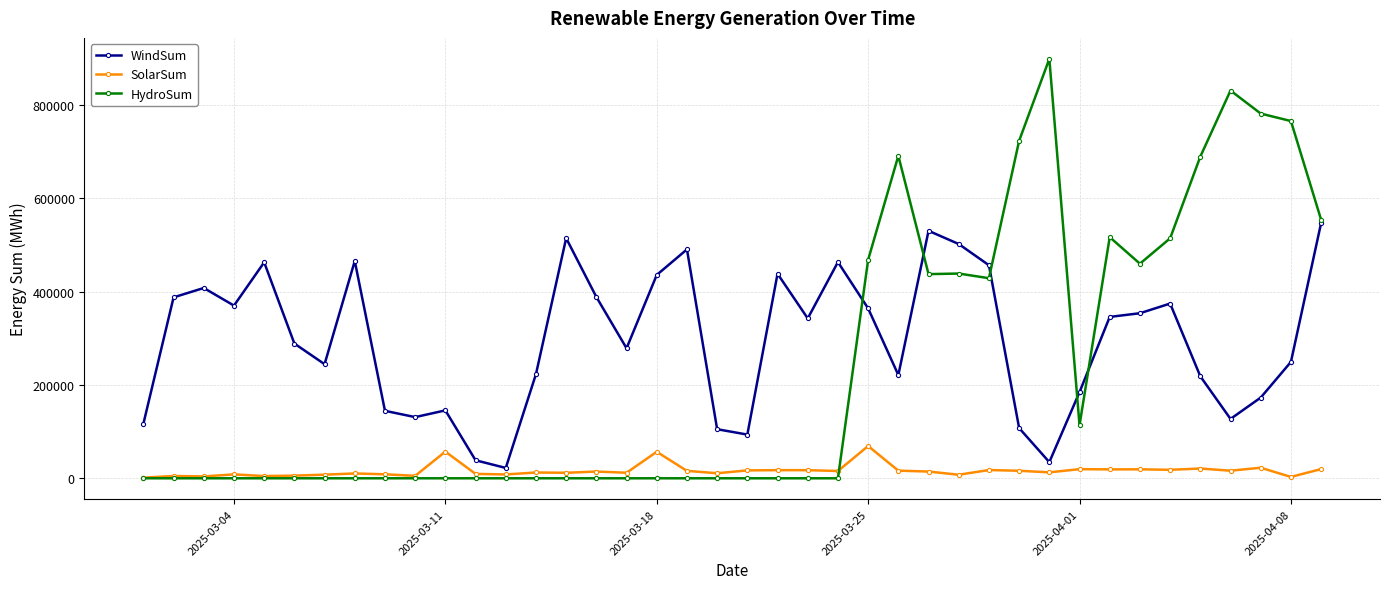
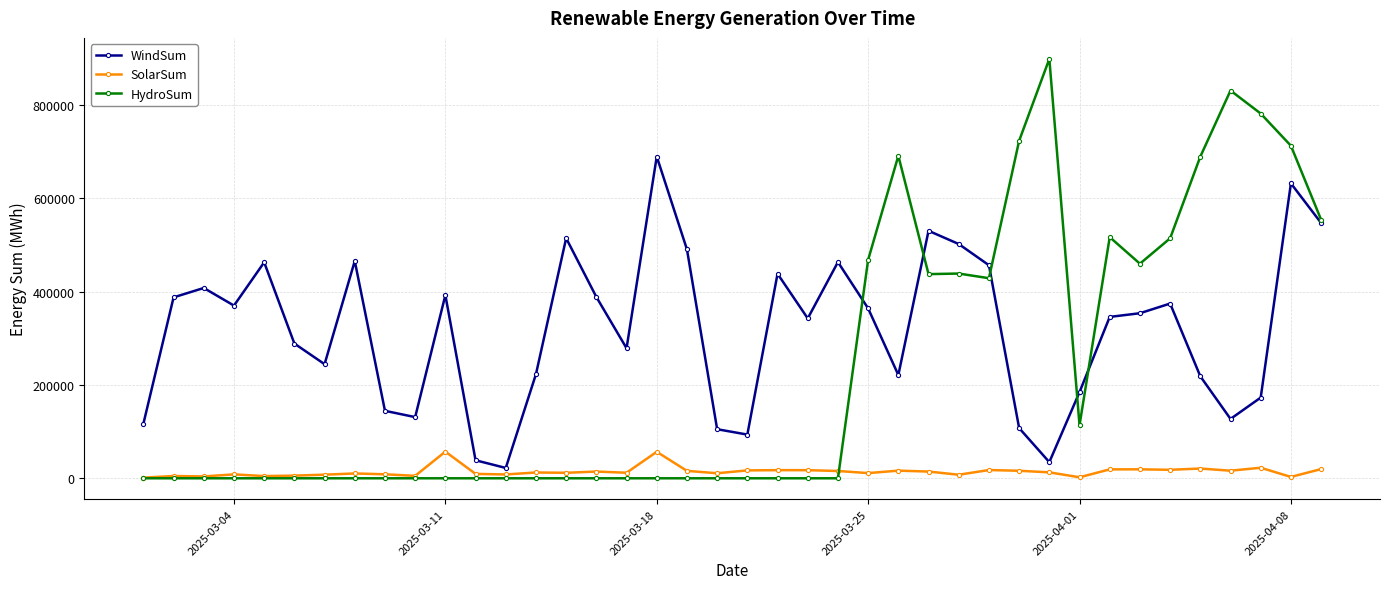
  {
    "WindSum": {
      "2025-03-04": 370000,
-     "2025-03-11": 150000,
-     "2025-03-18": 440000,
+     "2025-03-11": 390000,
+     "2025-03-18": 690000,
      "2025-03-25": 360000,
      "2025-04-01": 180000,
-     "2025-04-08": 250000
+     "2025-04-08": 630000
    },
    "SolarSum": {
      "2025-03-04": 10000,
      "2025-03-11": 60000,
      "2025-03-18": 60000,
-     "2025-03-25": 70000,
-     "2025-04-01": 20000,
+     "2025-03-25": 10000,
+     "2025-04-01": 0,
      "2025-04-08": 0
    },
    "HydroSum": {
      "2025-03-04": 0,
      "2025-03-11": 0,
      "2025-03-18": 0,
      "2025-03-25": 470000,
      "2025-04-01": 110000,
-     "2025-04-08": 770000
+     "2025-04-08": 710000
    }
  }
